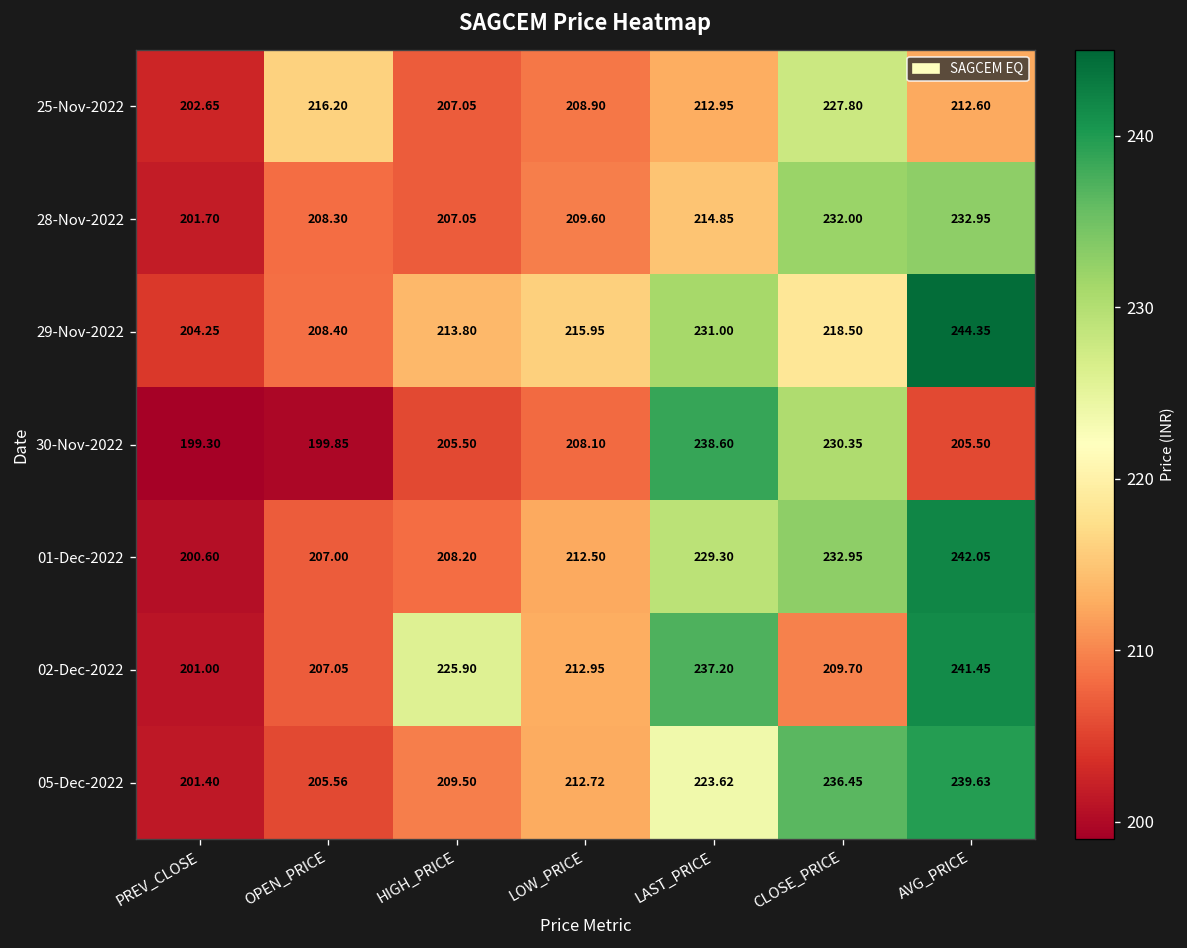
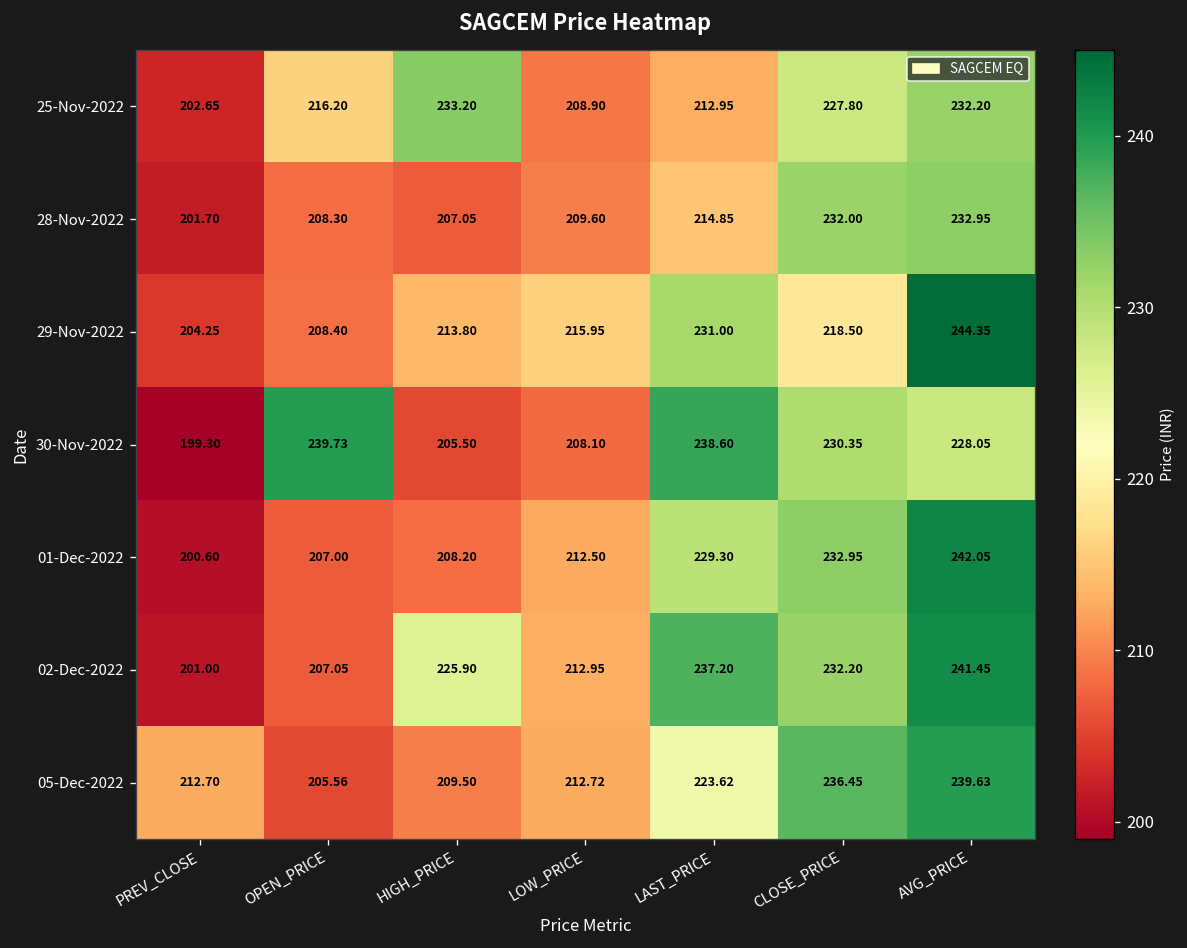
  {
    "25-Nov-2022": {
      "PREV_CLOSE": 202.65,
      "OPEN_PRICE": 216.20,
-     "HIGH_PRICE": 207.05,
+     "HIGH_PRICE": 233.20,
      "LOW_PRICE": 208.90,
      "LAST_PRICE": 212.95,
      "CLOSE_PRICE": 227.80,
-     "AVG_PRICE": 212.60
+     "AVG_PRICE": 232.20
    },
    "28-Nov-2022": {
      "PREV_CLOSE": 201.70,
      "OPEN_PRICE": 208.30,
      "HIGH_PRICE": 207.05,
      "LOW_PRICE": 209.60,
      "LAST_PRICE": 214.85,
      "CLOSE_PRICE": 232.00,
      "AVG_PRICE": 232.95
    },
    "29-Nov-2022": {
      "PREV_CLOSE": 204.25,
      "OPEN_PRICE": 208.40,
      "HIGH_PRICE": 213.80,
      "LOW_PRICE": 215.95,
      "LAST_PRICE": 231.00,
      "CLOSE_PRICE": 218.50,
      "AVG_PRICE": 244.35
    },
    "30-Nov-2022": {
      "PREV_CLOSE": 199.30,
-     "OPEN_PRICE": 199.85,
+     "OPEN_PRICE": 239.73,
      "HIGH_PRICE": 205.50,
      "LOW_PRICE": 208.10,
      "LAST_PRICE": 238.60,
      "CLOSE_PRICE": 230.35,
-     "AVG_PRICE": 205.50
+     "AVG_PRICE": 228.05
    },
    "01-Dec-2022": {
      "PREV_CLOSE": 200.60,
      "OPEN_PRICE": 207.00,
      "HIGH_PRICE": 208.20,
      "LOW_PRICE": 212.50,
      "LAST_PRICE": 229.30,
      "CLOSE_PRICE": 232.95,
      "AVG_PRICE": 242.05
    },
    "02-Dec-2022": {
      "PREV_CLOSE": 201.00,
      "OPEN_PRICE": 207.05,
      "HIGH_PRICE": 225.90,
      "LOW_PRICE": 212.95,
      "LAST_PRICE": 237.20,
-     "CLOSE_PRICE": 209.70,
+     "CLOSE_PRICE": 232.20,
      "AVG_PRICE": 241.45
    },
    "05-Dec-2022": {
-     "PREV_CLOSE": 201.40,
+     "PREV_CLOSE": 212.70,
      "OPEN_PRICE": 205.56,
      "HIGH_PRICE": 209.50,
      "LOW_PRICE": 212.72,
      "LAST_PRICE": 223.62,
      "CLOSE_PRICE": 236.45,
      "AVG_PRICE": 239.63
    }
  }
